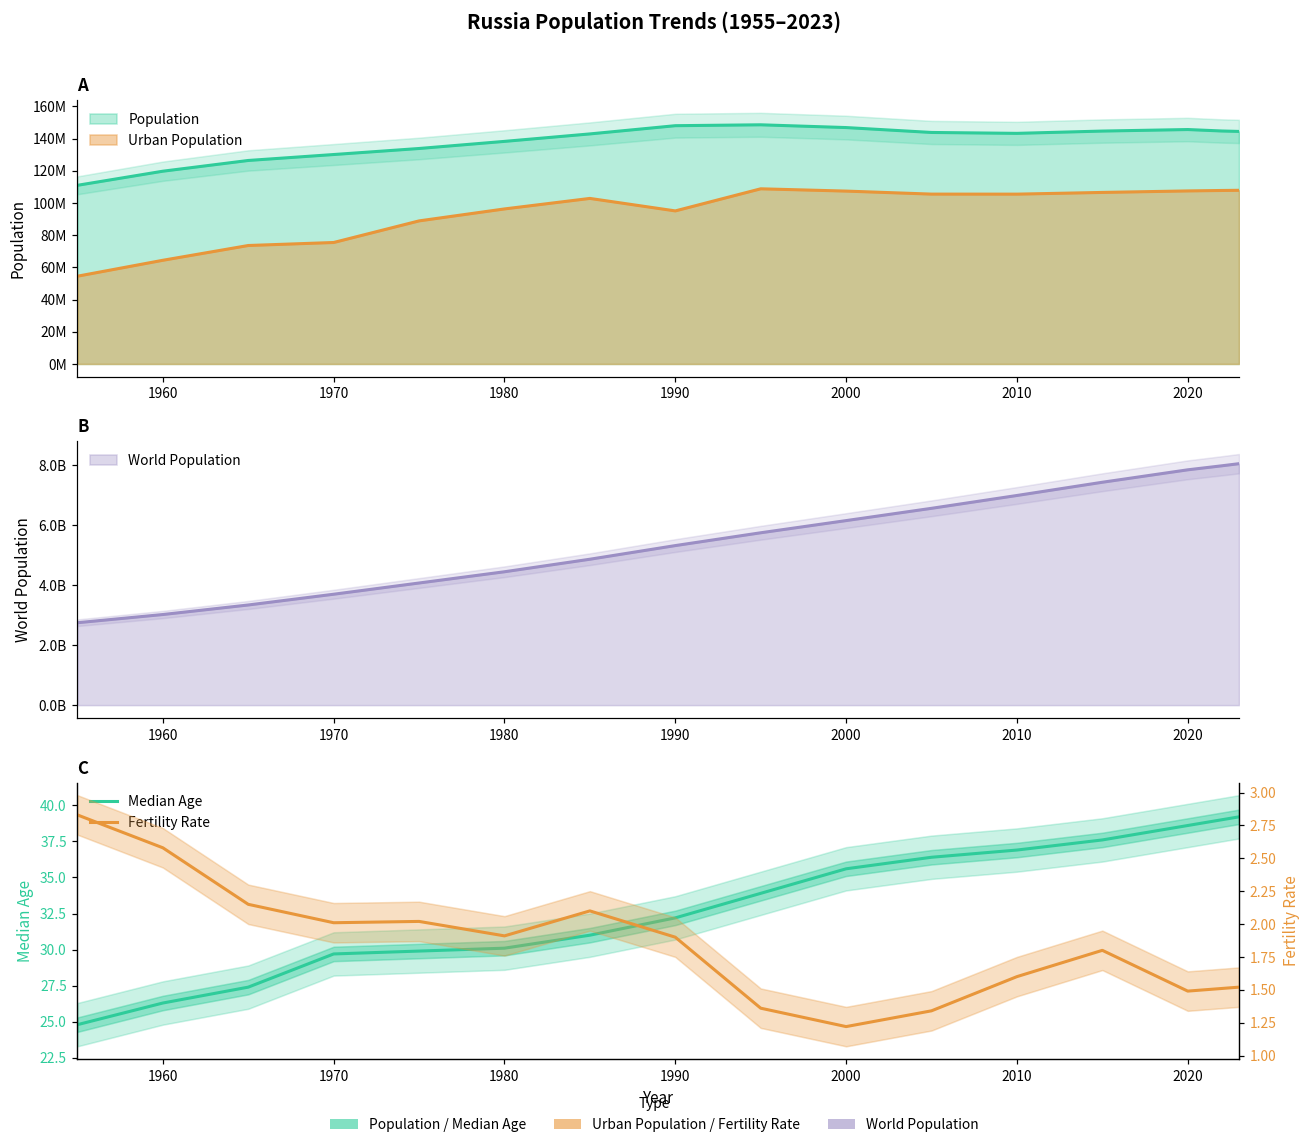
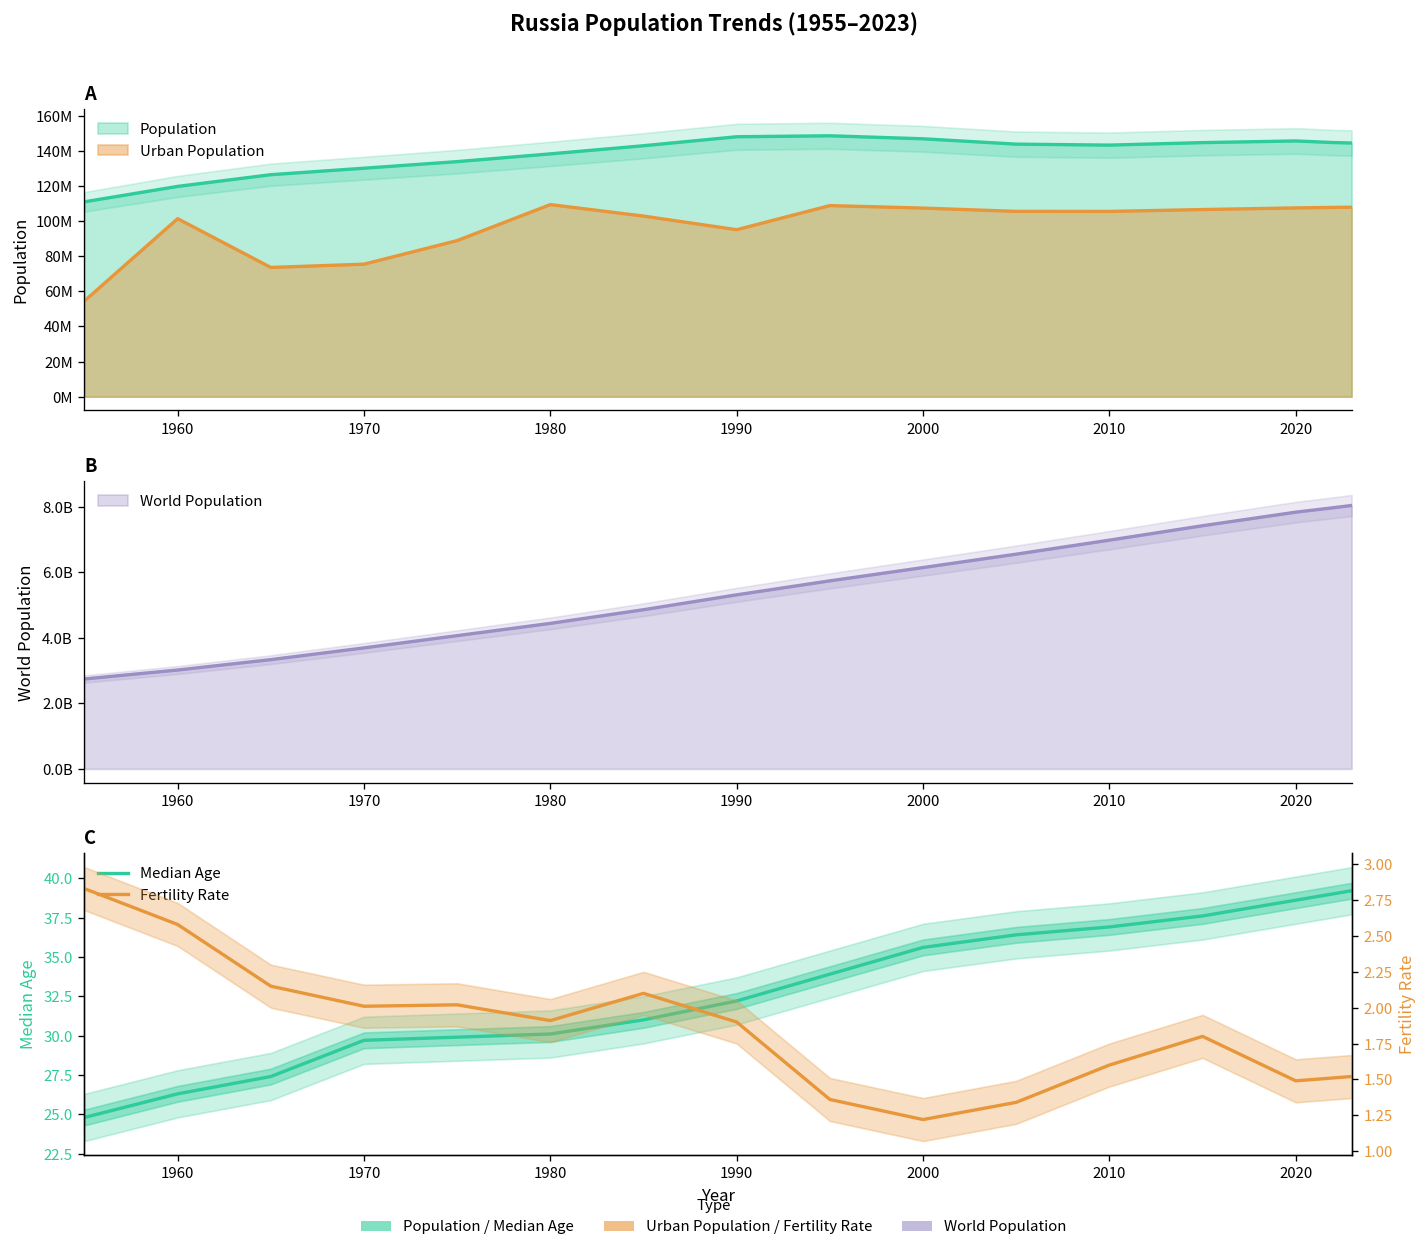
  {
    "A": {
      "Urban Population": {
-       "1960": 64000000,
+       "1960": 101000000,
        "1970": 75000000,
-       "1980": 96000000,
+       "1980": 109000000,
        "1990": 95000000,
        "2000": 107000000,
        "2010": 105000000,
        "2020": 107000000
      }
    }
  }
